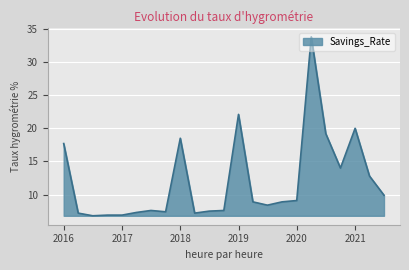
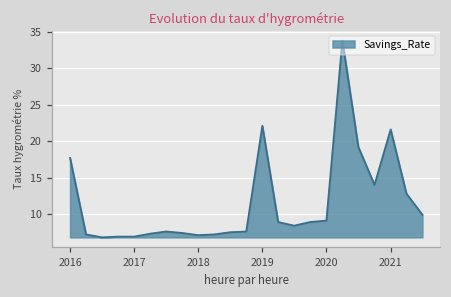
  {
    "2016": 18,
    "2017": 7,
-   "2018": 19,
+   "2018": 7,
    "2019": 22,
    "2020": 9,
-   "2021": 20
+   "2021": 22
  }
